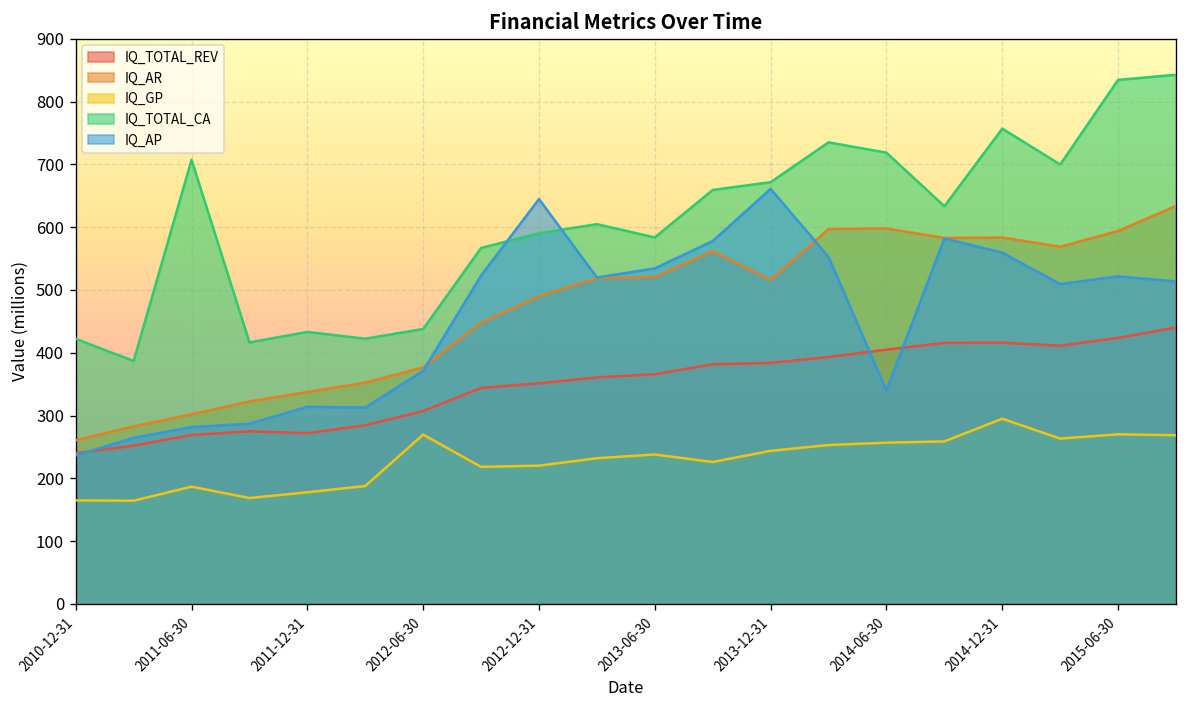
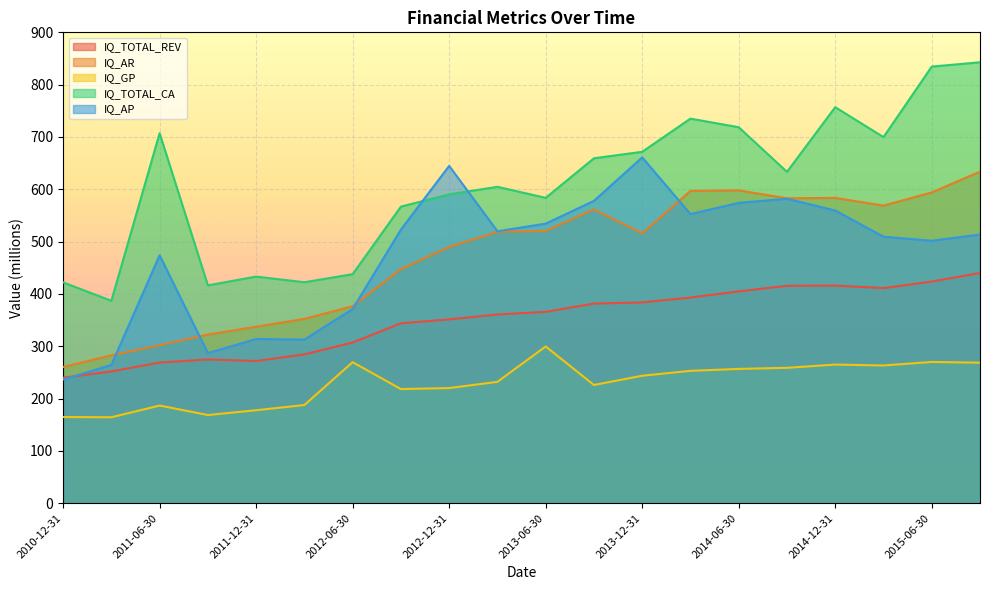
  {
    "IQ_GP": {
      "2010-12-31": 160,
      "2011-06-30": 190,
      "2011-12-31": 180,
      "2012-06-30": 270,
      "2012-12-31": 220,
-     "2013-06-30": 240,
+     "2013-06-30": 300,
      "2013-12-31": 240,
      "2014-06-30": 260,
-     "2014-12-31": 290,
+     "2014-12-31": 270,
      "2015-06-30": 270
    },
    "IQ_TOTAL_CA": {
      "2010-12-31": 420,
      "2011-06-30": 710,
      "2011-12-31": 430,
      "2012-06-30": 440,
      "2012-12-31": 590,
      "2013-06-30": 580,
      "2013-12-31": 670,
      "2014-06-30": 720,
      "2014-12-31": 760,
      "2015-06-30": 830
    },
    "IQ_AP": {
-     "2011-06-30": 280,
+     "2011-06-30": 470,
      "2011-12-31": 310,
      "2012-06-30": 370,
      "2012-12-31": 640,
      "2013-06-30": 530,
      "2013-12-31": 660,
-     "2014-06-30": 340,
+     "2014-06-30": 570,
      "2014-12-31": 560,
-     "2015-06-30": 520
+     "2015-06-30": 500
    }
  }
